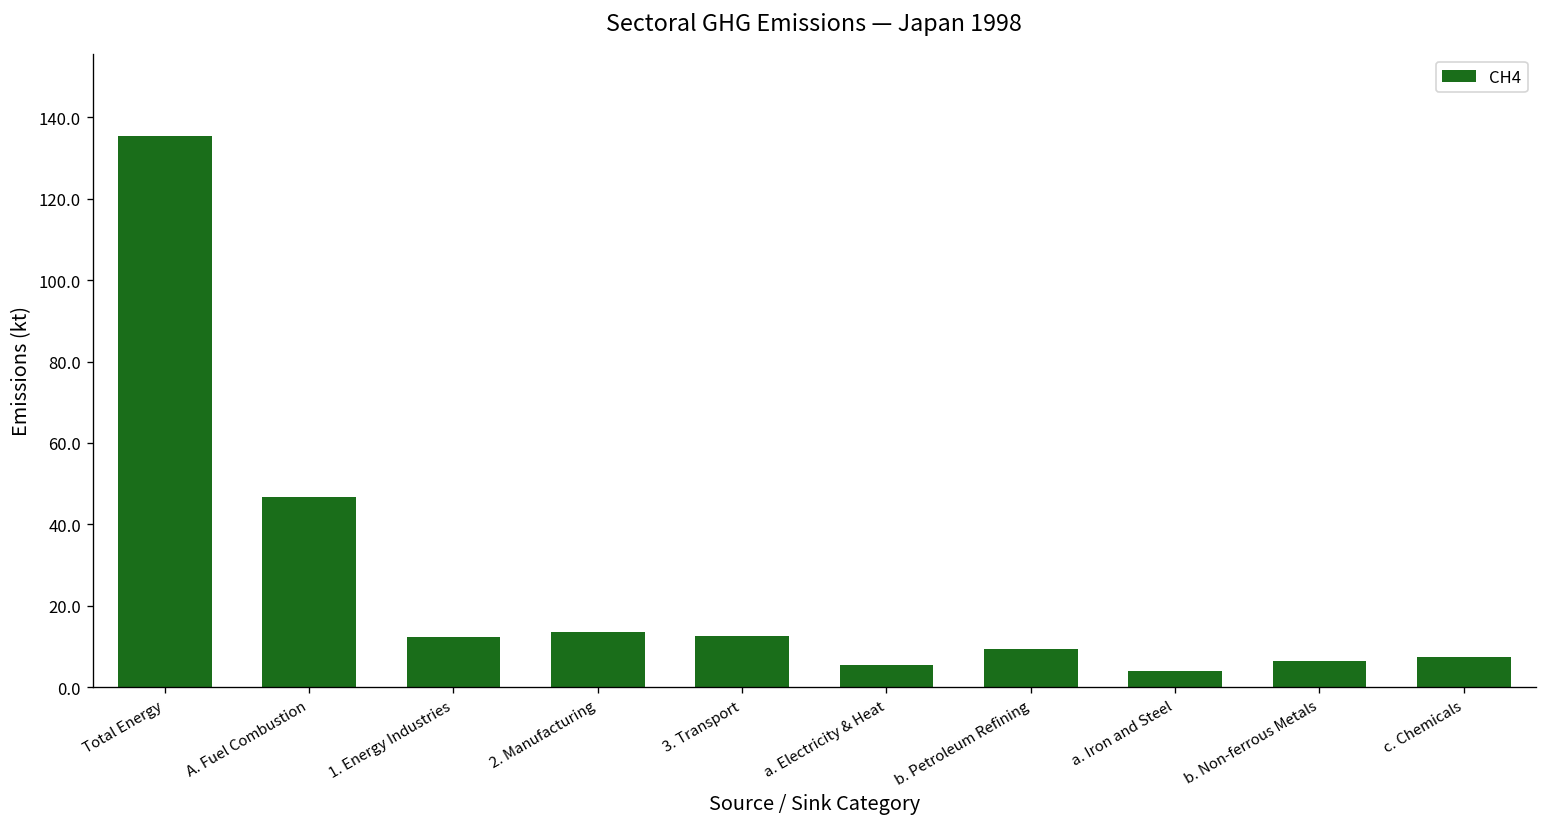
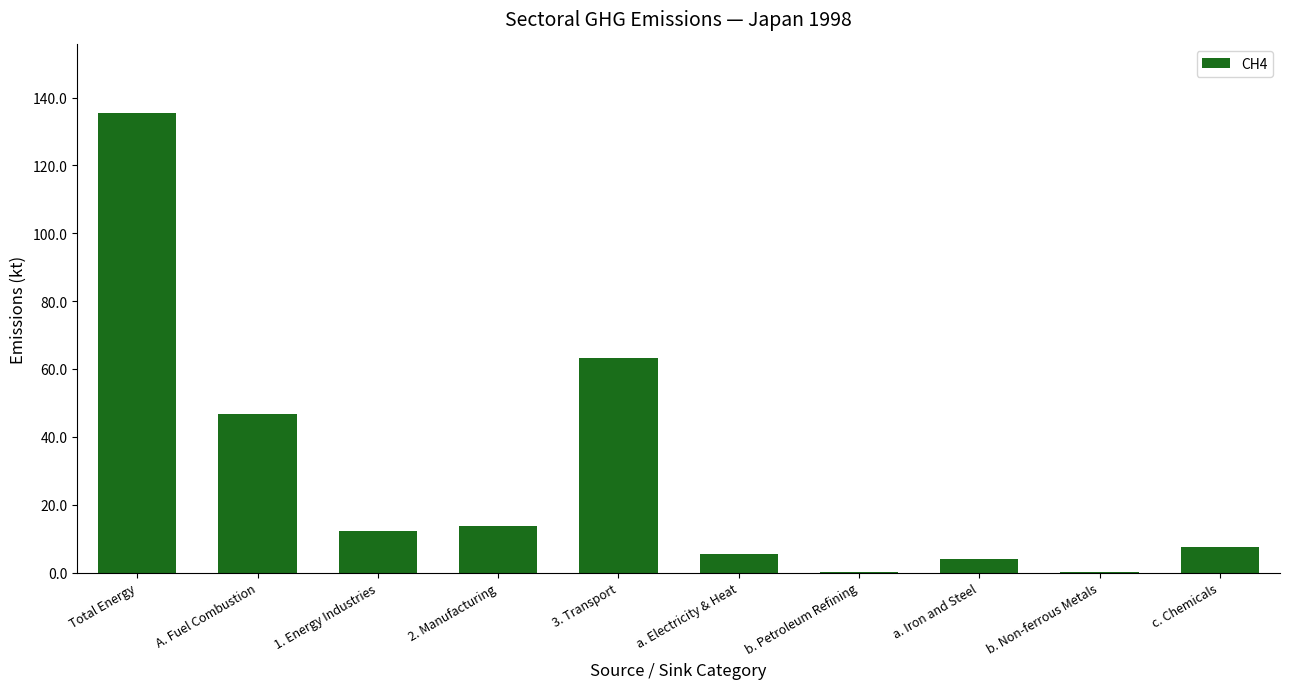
  {
    "Total Energy": 135,
    "A. Fuel Combustion": 47,
    "1. Energy Industries": 12,
    "2. Manufacturing": 14,
-   "3. Transport": 13,
+   "3. Transport": 63,
    "a. Electricity & Heat": 6,
-   "b. Petroleum Refining": 9,
+   "b. Petroleum Refining": 0,
    "a. Iron and Steel": 4,
-   "b. Non-ferrous Metals": 6,
+   "b. Non-ferrous Metals": 0,
    "c. Chemicals": 7
  }
